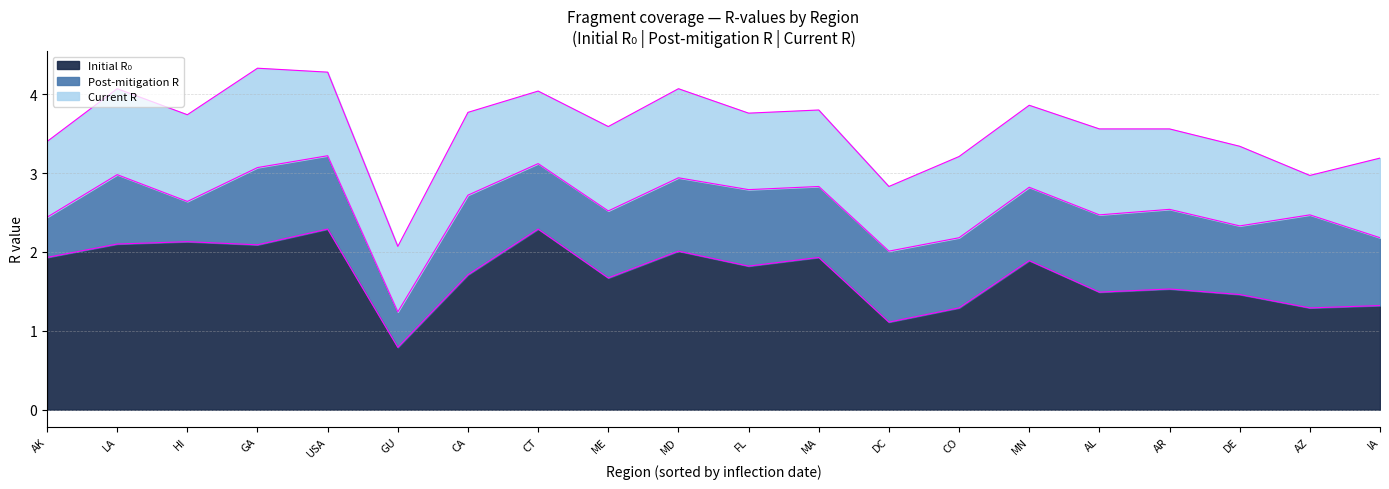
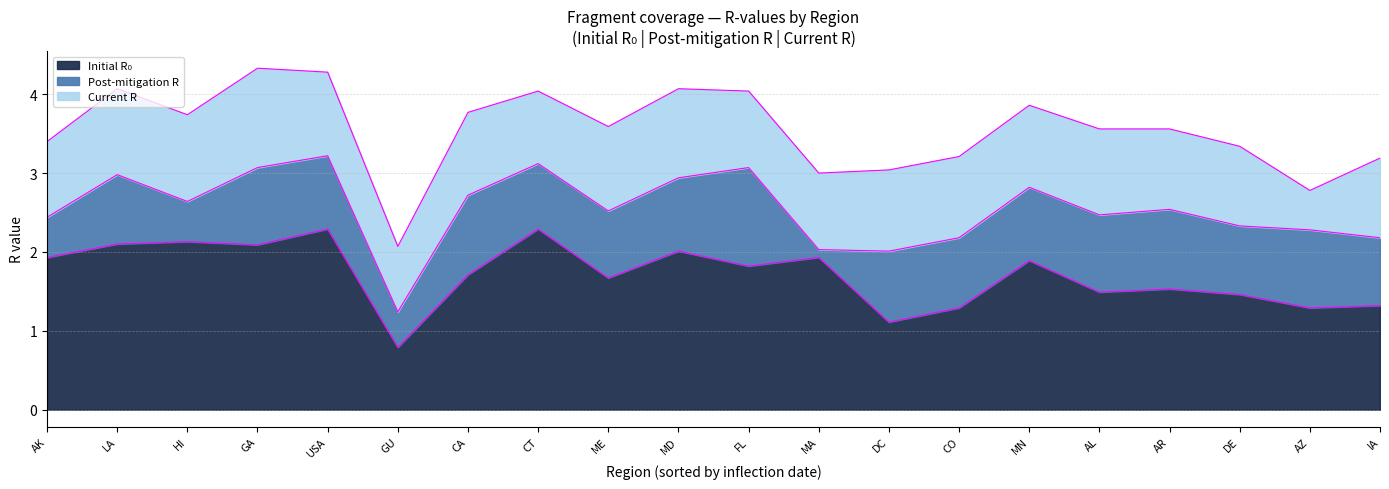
  {
    "Initial R₀": {
      "AK": 1.9,
      "LA": 2.1,
      "HI": 2.1,
      "GA": 2.1,
      "USA": 2.3,
      "GU": 0.8,
      "CA": 1.7,
      "CT": 2.3,
      "ME": 1.7,
      "MD": 2.0,
      "FL": 1.8,
      "MA": 1.9,
      "DC": 1.1,
      "CO": 1.3,
      "MN": 1.9,
      "AL": 1.5,
      "AR": 1.5,
      "DE": 1.5,
      "AZ": 1.3,
      "IA": 1.3
    },
    "Post-mitigation R": {
      "AK": 0.5,
      "LA": 0.9,
      "HI": 0.5,
      "GA": 1.0,
      "USA": 0.9,
      "GU": 0.4,
      "CA": 1.0,
      "CT": 0.8,
      "ME": 0.9,
      "MD": 0.9,
-     "FL": 1.0,
-     "MA": 0.9,
+     "FL": 1.3,
+     "MA": 0.1,
      "DC": 0.9,
      "CO": 0.9,
      "MN": 0.9,
      "AL": 1.0,
      "AR": 1.0,
      "DE": 0.9,
-     "AZ": 1.2,
+     "AZ": 1.0,
      "IA": 0.9
    },
    "Current R": {
      "AK": 1.0,
      "HI": 1.1,
      "GA": 1.3,
      "USA": 1.1,
      "GU": 0.8,
      "CA": 1.0,
      "CT": 0.9,
      "ME": 1.1,
      "MD": 1.1,
      "FL": 1.0,
      "MA": 1.0,
-     "DC": 0.8,
+     "DC": 1.0,
      "CO": 1.0,
      "MN": 1.0,
      "AL": 1.1,
      "AR": 1.0,
      "DE": 1.0,
      "AZ": 0.5,
      "IA": 1.0
    }
  }
